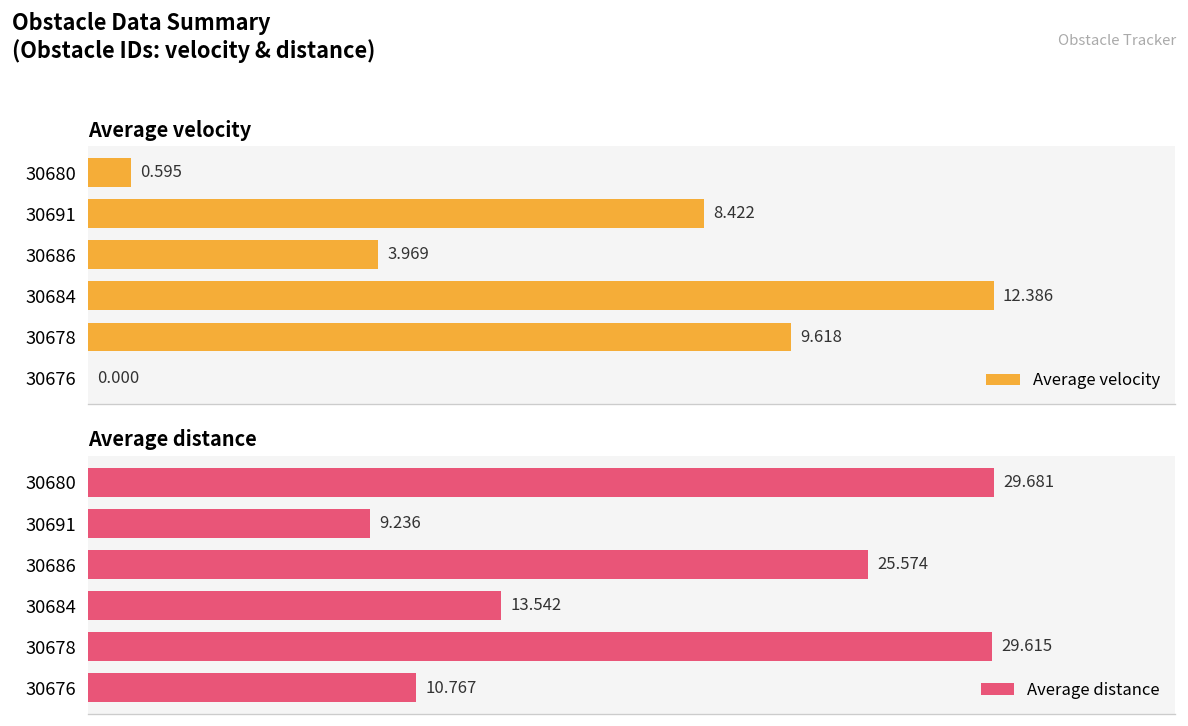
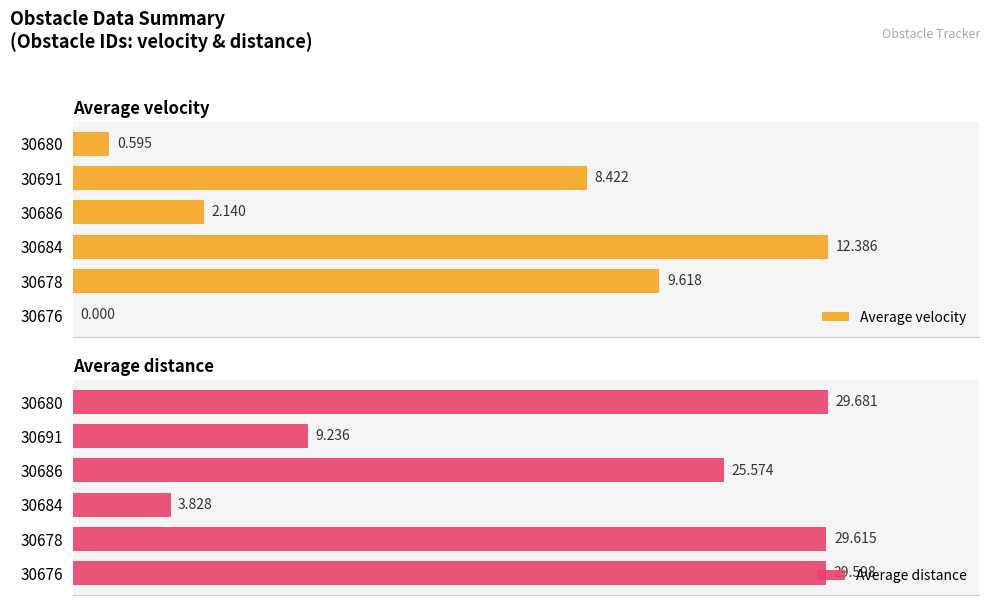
  {
    "Average velocity": {
      "30680": 0.595,
      "30691": 8.422,
-     "30686": 3.969,
+     "30686": 2.140,
      "30684": 12.386,
      "30678": 9.618,
      "30676": 0.000
    },
    "Average distance": {
      "30680": 29.681,
      "30691": 9.236,
      "30686": 25.574,
-     "30684": 13.542,
+     "30684": 3.828,
      "30678": 29.615,
-     "30676": 10.767
+     "30676": 29.598
    }
  }
